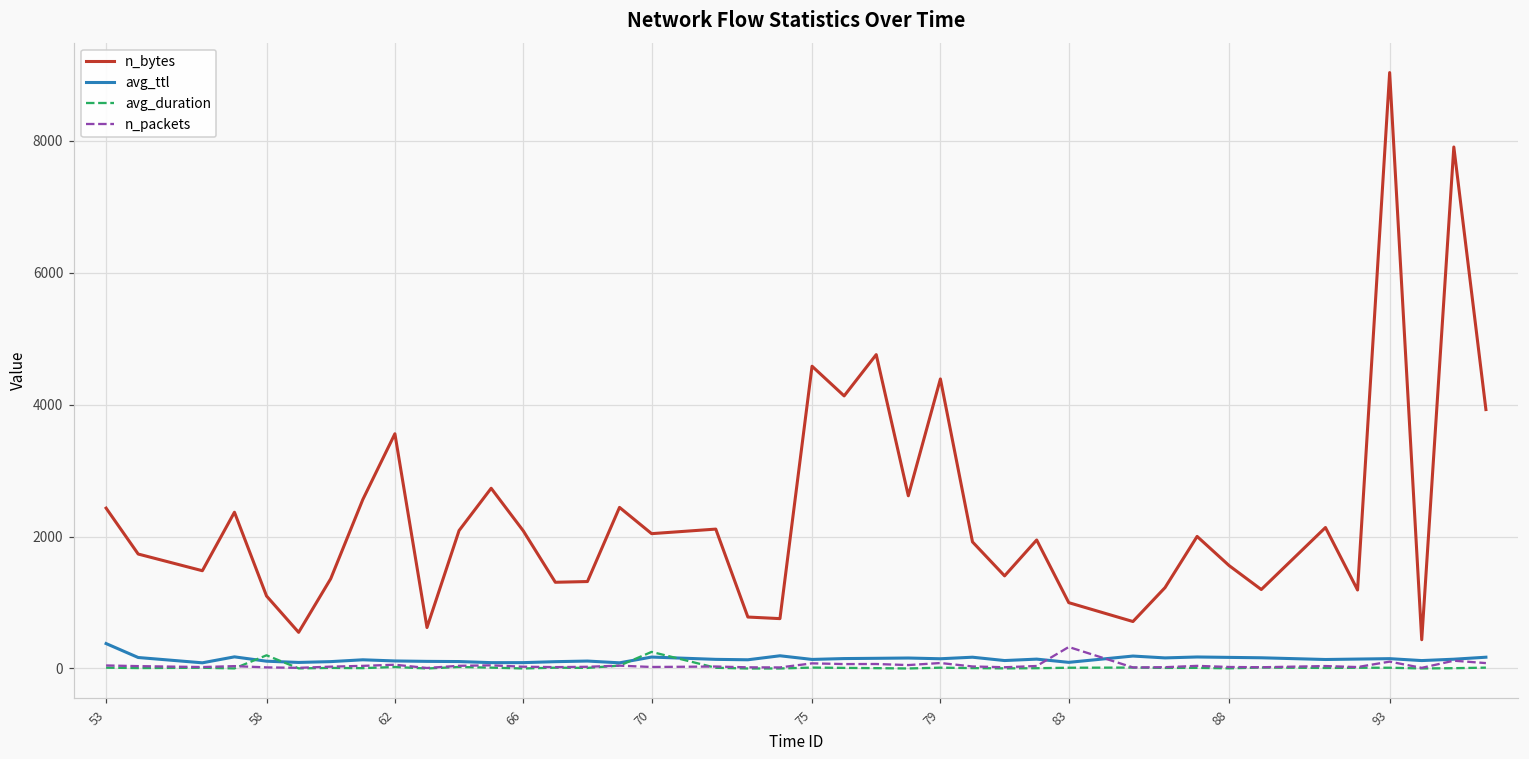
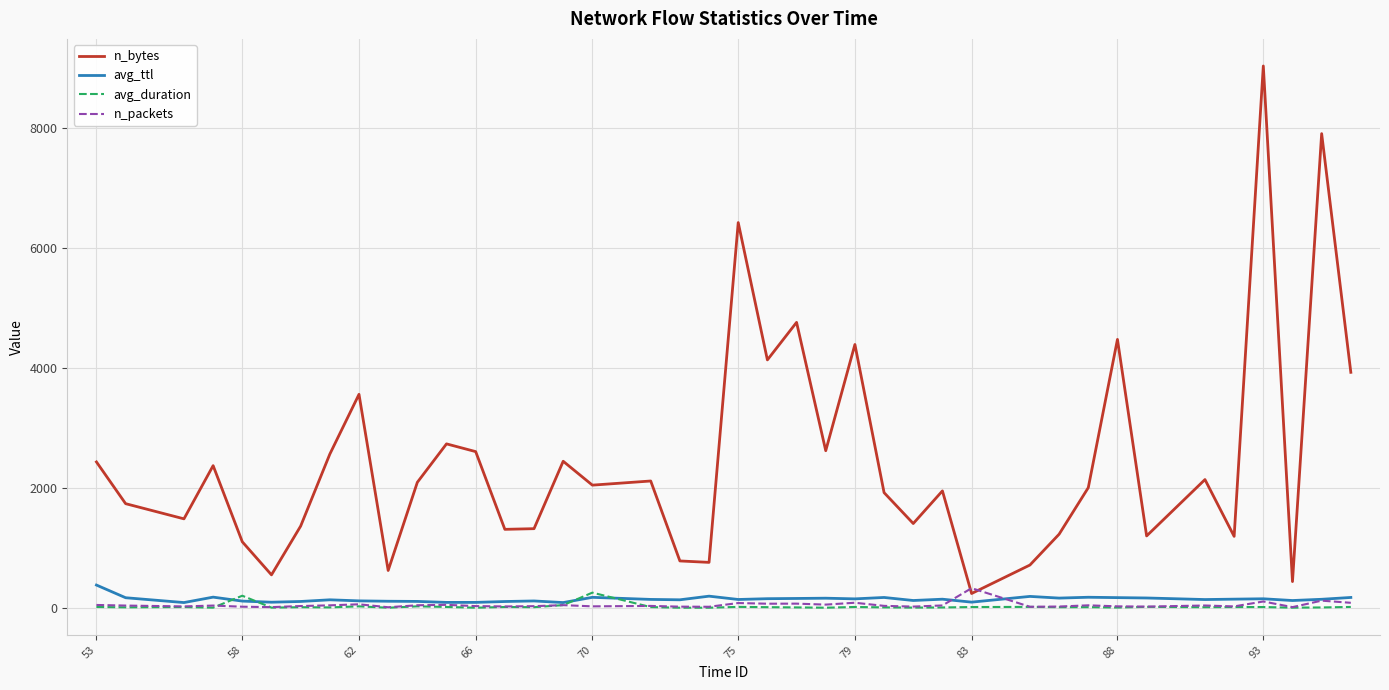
  {
    "n_bytes": {
      "53": 2400,
      "58": 1100,
      "62": 3600,
-     "66": 2100,
+     "66": 2600,
      "70": 2000,
-     "75": 4600,
+     "75": 6400,
      "79": 4400,
-     "83": 1000,
-     "88": 1600,
+     "83": 200,
+     "88": 4500,
      "93": 9000
    },
    "avg_ttl": {
      "53": 400,
      "58": 100,
      "62": 100,
      "66": 100,
      "70": 200,
      "75": 100,
      "79": 100,
      "83": 100,
      "88": 200,
      "93": 100
    },
    "avg_duration": {
      "58": 200,
      "70": 300,
      "75": 0,
      "79": 0,
      "83": 0,
      "93": 0
    },
    "n_packets": {
      "58": 0,
      "70": 0,
      "75": 100,
      "79": 100,
      "83": 300,
      "93": 100
    }
  }
